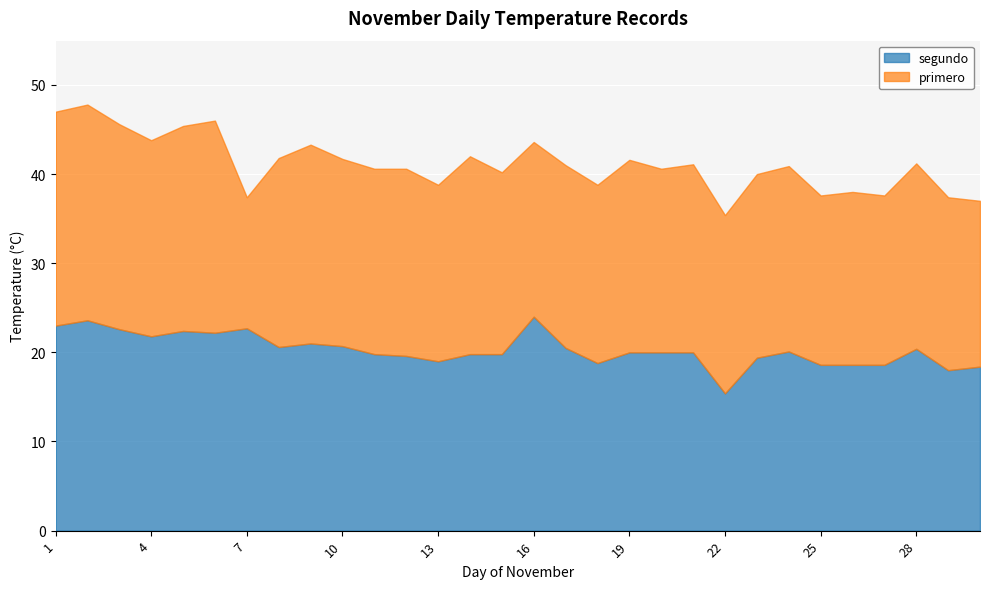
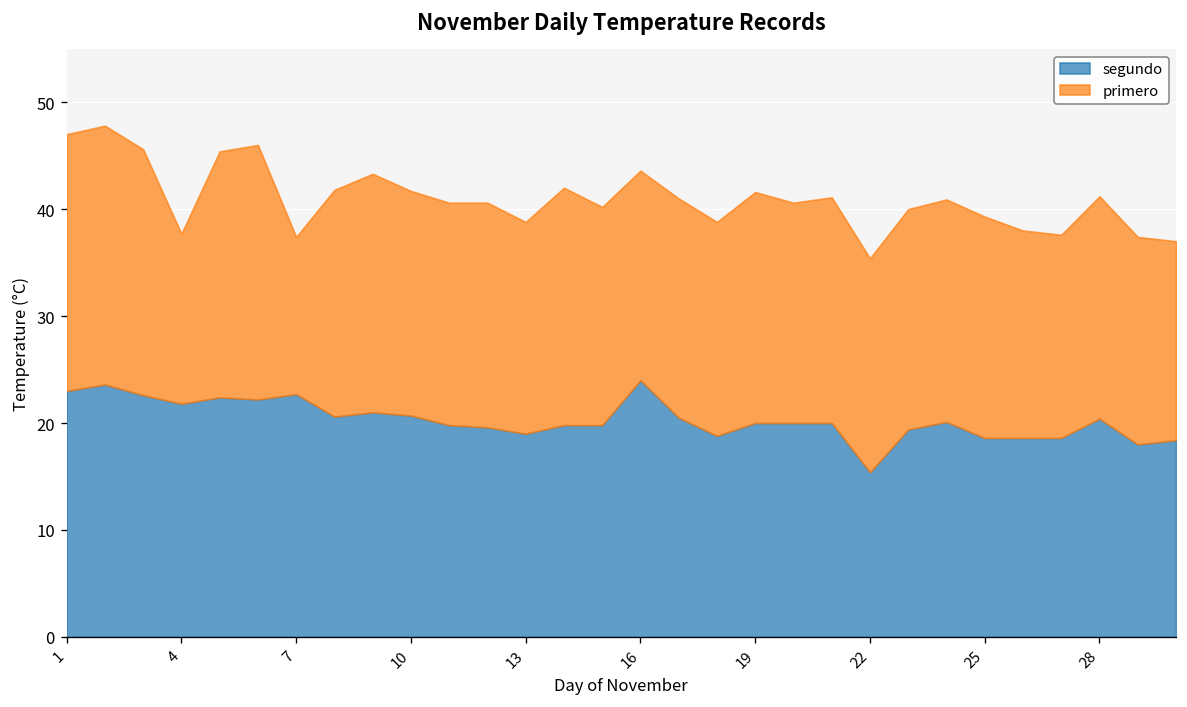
  {
    "segundo": {
      "1": 23,
      "4": 22,
      "7": 23,
      "10": 21,
      "13": 19,
      "16": 24,
      "19": 20,
      "22": 15,
      "25": 19,
      "28": 20
    },
    "primero": {
      "1": 24,
-     "4": 22,
+     "4": 16,
      "7": 15,
      "10": 21,
      "13": 20,
      "16": 20,
      "19": 22,
      "22": 20,
-     "25": 19,
+     "25": 21,
      "28": 21
    }
  }
